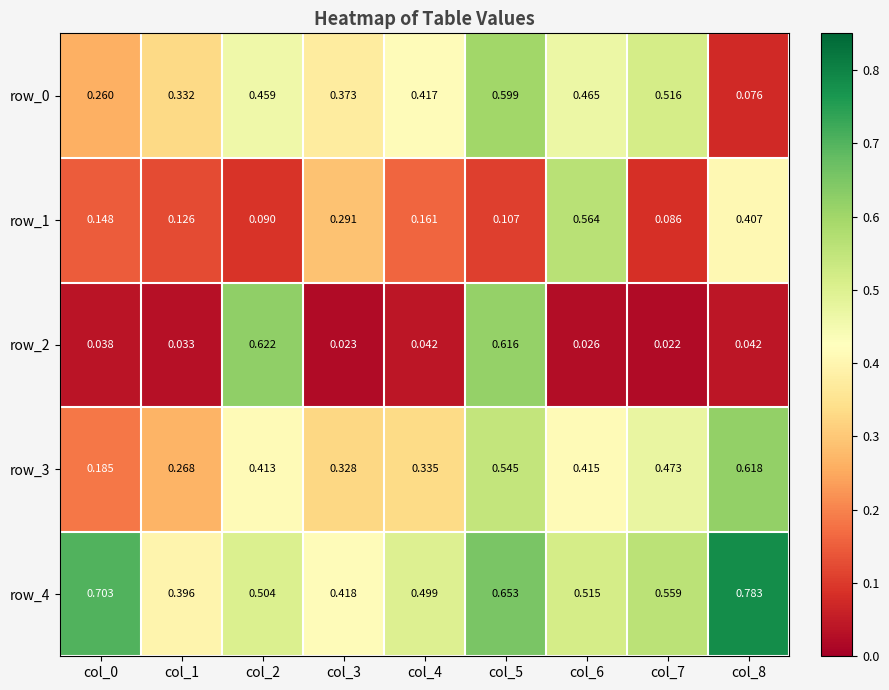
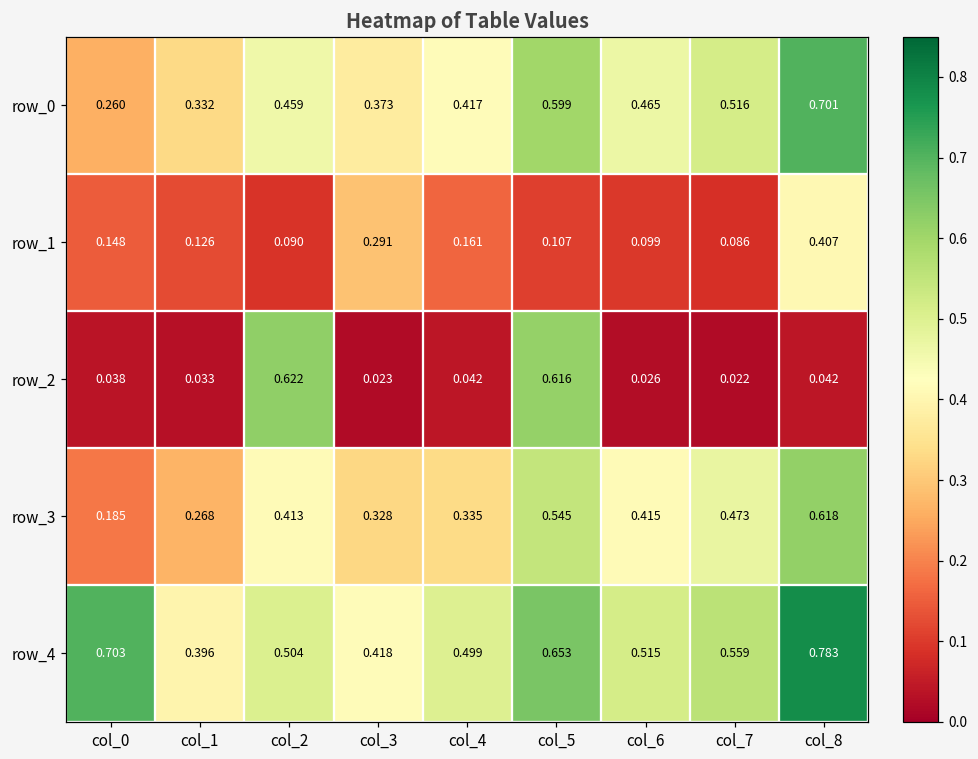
  {
    "row_0": {
      "col_0": 0.260,
      "col_1": 0.332,
      "col_2": 0.459,
      "col_3": 0.373,
      "col_4": 0.417,
      "col_5": 0.599,
      "col_6": 0.465,
      "col_7": 0.516,
-     "col_8": 0.076
+     "col_8": 0.701
    },
    "row_1": {
      "col_0": 0.148,
      "col_1": 0.126,
      "col_2": 0.090,
      "col_3": 0.291,
      "col_4": 0.161,
      "col_5": 0.107,
-     "col_6": 0.564,
+     "col_6": 0.099,
      "col_7": 0.086,
      "col_8": 0.407
    },
    "row_2": {
      "col_0": 0.038,
      "col_1": 0.033,
      "col_2": 0.622,
      "col_3": 0.023,
      "col_4": 0.042,
      "col_5": 0.616,
      "col_6": 0.026,
      "col_7": 0.022,
      "col_8": 0.042
    },
    "row_3": {
      "col_0": 0.185,
      "col_1": 0.268,
      "col_2": 0.413,
      "col_3": 0.328,
      "col_4": 0.335,
      "col_5": 0.545,
      "col_6": 0.415,
      "col_7": 0.473,
      "col_8": 0.618
    },
    "row_4": {
      "col_0": 0.703,
      "col_1": 0.396,
      "col_2": 0.504,
      "col_3": 0.418,
      "col_4": 0.499,
      "col_5": 0.653,
      "col_6": 0.515,
      "col_7": 0.559,
      "col_8": 0.783
    }
  }
